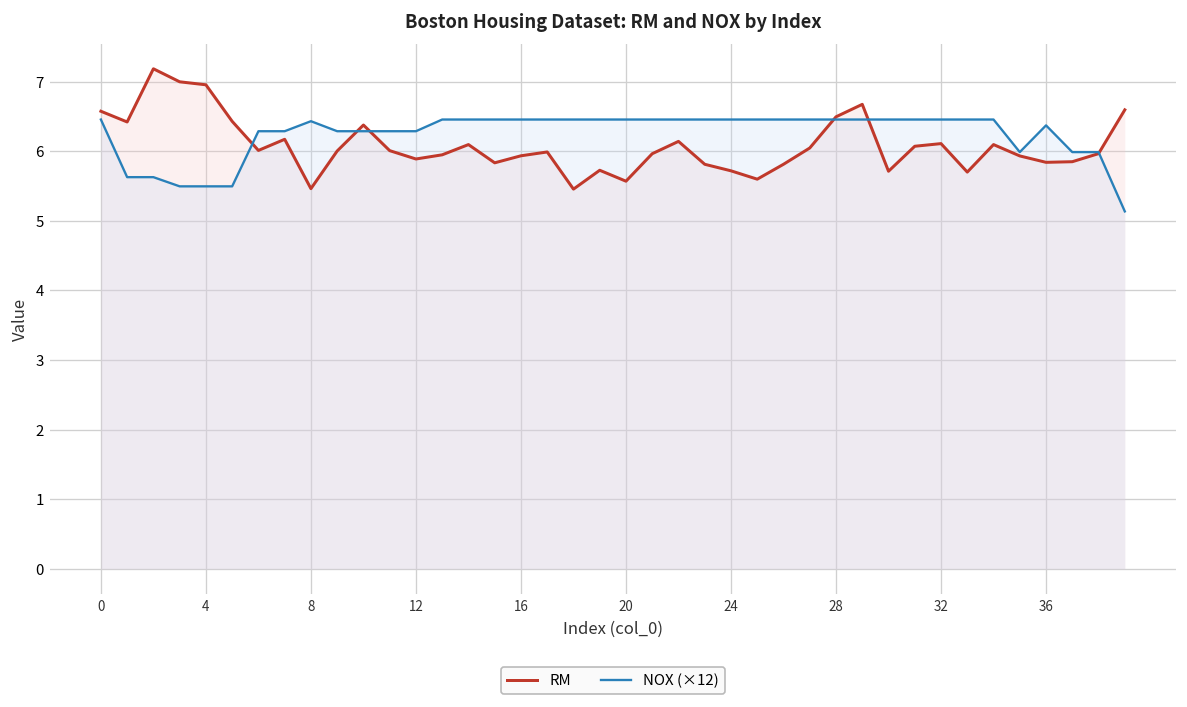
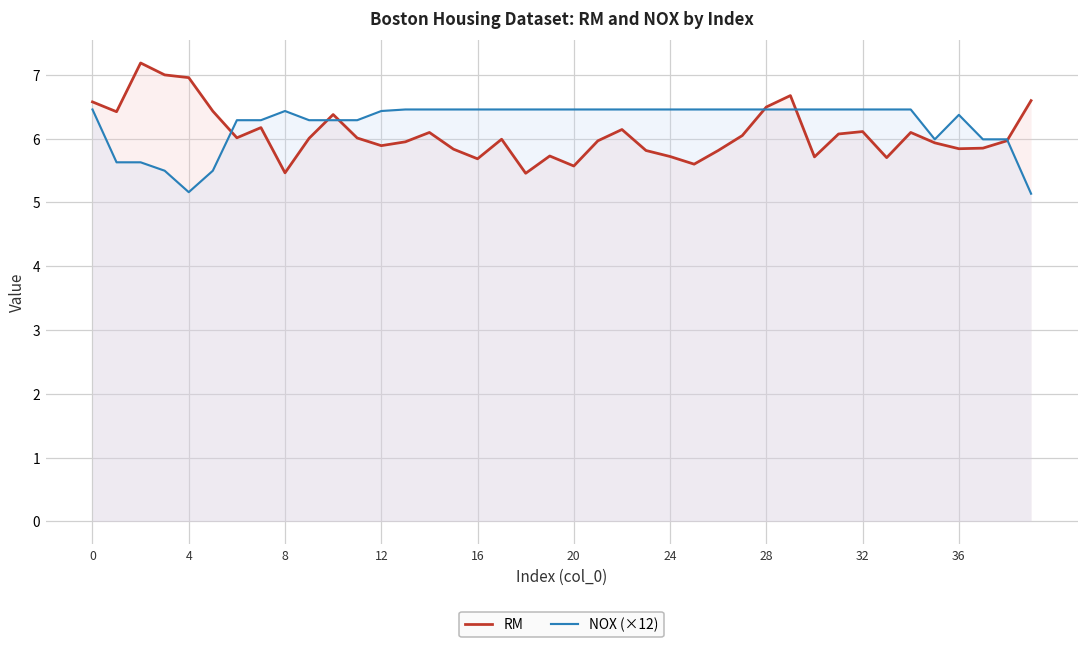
  {
    "RM": {
      "0": 6.6,
      "4": 7.0,
      "8": 5.5,
      "12": 5.9,
-     "16": 5.9,
+     "16": 5.7,
      "20": 5.6,
      "24": 5.7,
      "32": 6.1,
      "36": 5.8
    },
    "NOX (×12)": {
      "0": 6.5,
-     "4": 5.5,
+     "4": 5.2,
      "8": 6.4,
-     "12": 6.3,
+     "12": 6.4,
      "16": 6.5,
      "20": 6.5,
      "24": 6.5,
      "32": 6.5,
      "36": 6.4
    }
  }
